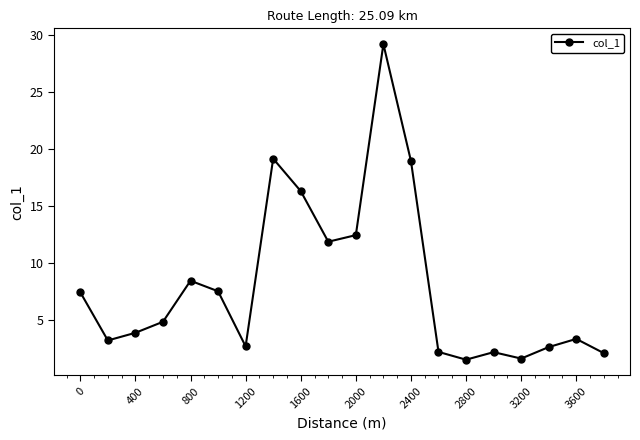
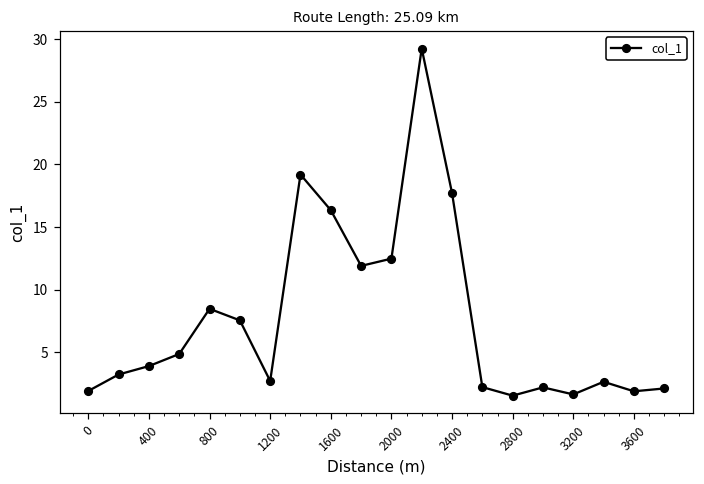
  {
-   "0": 7.5,
+   "0": 1.9,
    "400": 3.9,
    "800": 8.5,
    "1200": 2.7,
    "1600": 16.3,
    "2000": 12.5,
-   "2400": 19.0,
+   "2400": 17.7,
    "2800": 1.5,
    "3200": 1.6,
-   "3600": 3.4
+   "3600": 1.9
  }
